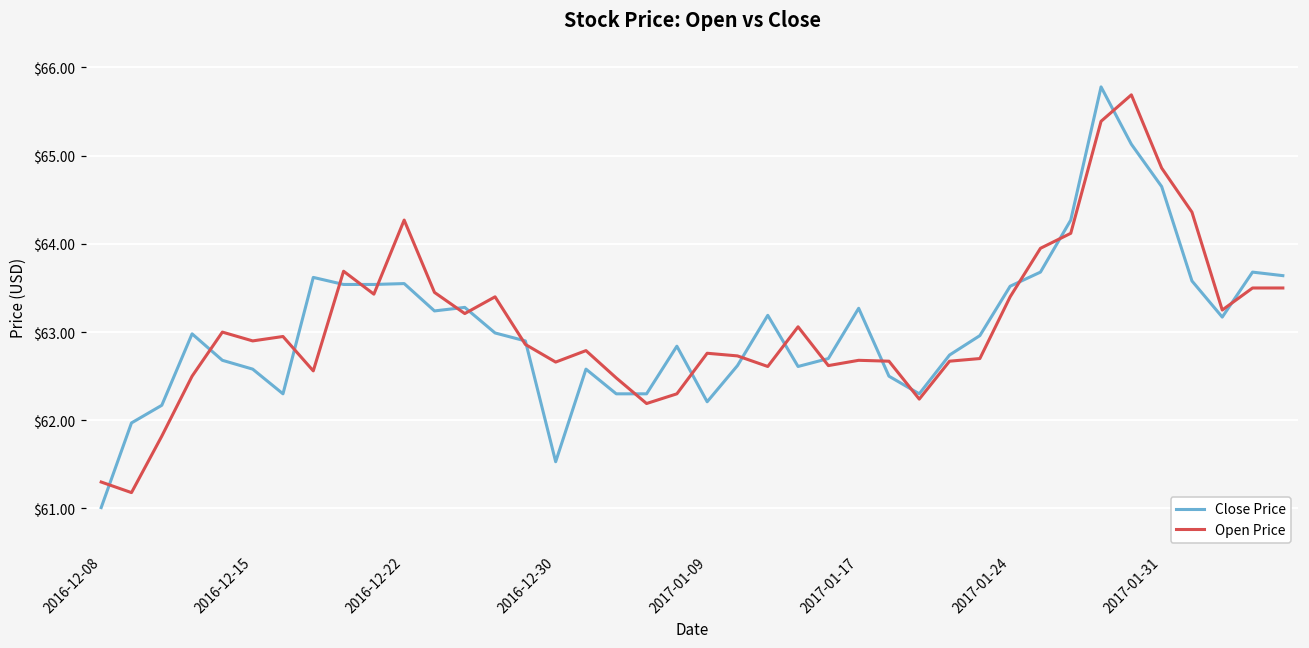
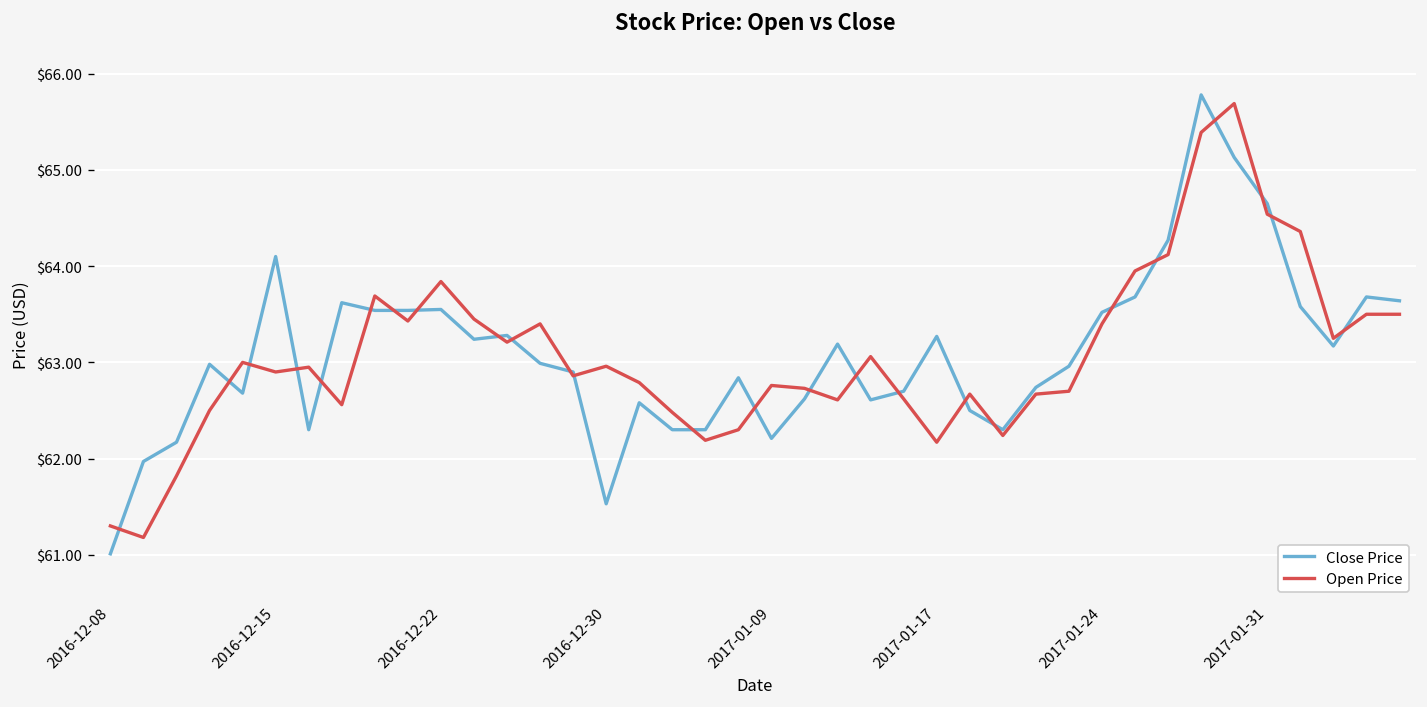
  {
    "Close Price": {
      "2016-12-08": "$61.0",
-     "2016-12-15": "$62.6",
+     "2016-12-15": "$64.1",
      "2016-12-22": "$63.6",
      "2016-12-30": "$61.5",
      "2017-01-09": "$62.2",
      "2017-01-17": "$63.3",
      "2017-01-24": "$63.5",
      "2017-01-31": "$64.7"
    },
    "Open Price": {
      "2016-12-08": "$61.3",
      "2016-12-15": "$62.9",
-     "2016-12-22": "$64.3",
-     "2016-12-30": "$62.7",
+     "2016-12-22": "$63.8",
+     "2016-12-30": "$63.0",
      "2017-01-09": "$62.8",
-     "2017-01-17": "$62.7",
+     "2017-01-17": "$62.2",
      "2017-01-24": "$63.4",
-     "2017-01-31": "$64.9"
+     "2017-01-31": "$64.5"
    }
  }
